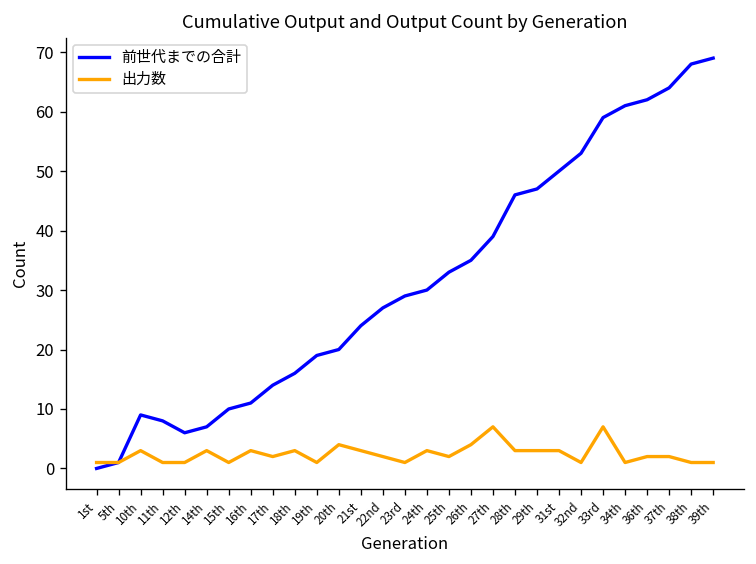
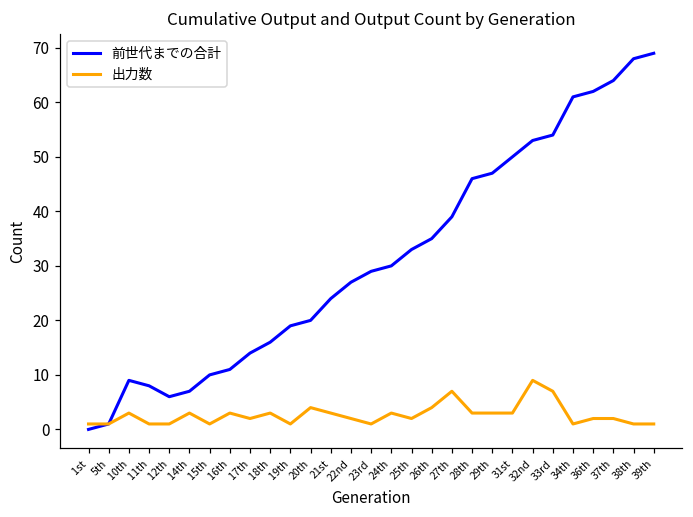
  {
    "前世代までの合計": {
      "1st": 0,
      "10th": 9,
      "11th": 8,
      "12th": 6,
      "14th": 7,
      "15th": 10,
      "16th": 11,
      "17th": 14,
      "18th": 16,
      "19th": 19,
      "20th": 20,
      "21st": 24,
      "22nd": 27,
      "23rd": 29,
      "24th": 30,
      "25th": 33,
      "26th": 35,
      "27th": 39,
      "28th": 46,
      "29th": 47,
      "31st": 50,
      "32nd": 53,
-     "33rd": 59,
+     "33rd": 54,
      "34th": 61,
      "36th": 62,
      "37th": 64,
      "38th": 68,
      "39th": 69
    },
    "出力数": {
      "1st": 1,
      "10th": 3,
      "11th": 1,
      "12th": 1,
      "14th": 3,
      "15th": 1,
      "16th": 3,
      "17th": 2,
      "18th": 3,
      "19th": 1,
      "20th": 4,
      "21st": 3,
      "22nd": 2,
      "23rd": 1,
      "24th": 3,
      "25th": 2,
      "26th": 4,
      "27th": 7,
      "28th": 3,
      "29th": 3,
      "31st": 3,
-     "32nd": 1,
+     "32nd": 9,
      "33rd": 7,
      "34th": 1,
      "36th": 2,
      "37th": 2,
      "38th": 1,
      "39th": 1
    }
  }
